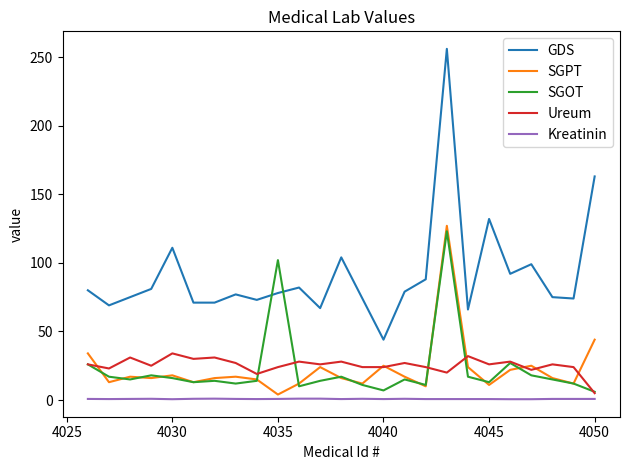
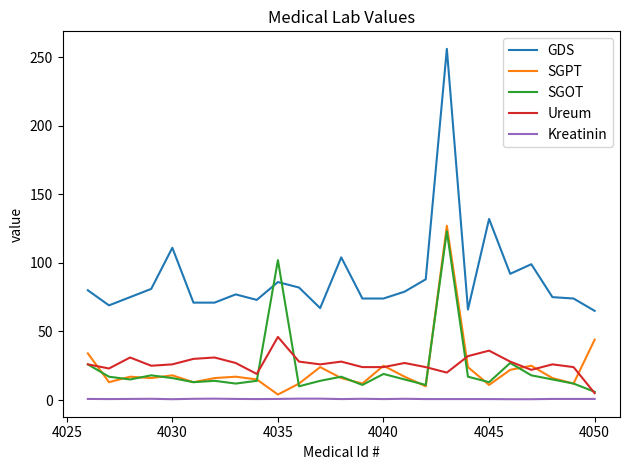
  {
    "GDS": {
      "4030": 111,
-     "4035": 78,
-     "4040": 44,
+     "4035": 86,
+     "4040": 74,
      "4045": 132,
-     "4050": 163
+     "4050": 65
    },
    "SGPT": {
      "4030": 18,
      "4035": 4,
      "4045": 11,
      "4050": 44
    },
    "SGOT": {
      "4030": 16,
      "4035": 102,
-     "4040": 7,
+     "4040": 19,
      "4045": 13
    },
    "Ureum": {
-     "4030": 34,
-     "4035": 24,
-     "4045": 26
+     "4030": 26,
+     "4035": 46,
+     "4045": 36
    },
    "Kreatinin": {
      "4030": 1,
      "4035": 1,
      "4040": 1,
      "4045": 1,
      "4050": 1
    }
  }
